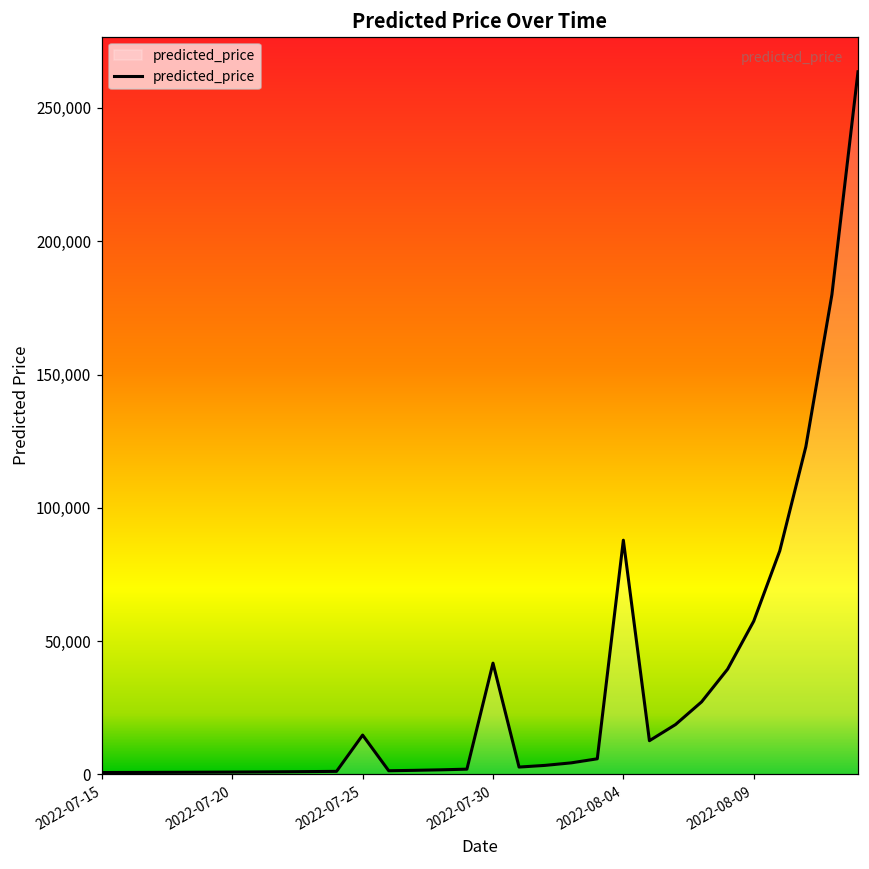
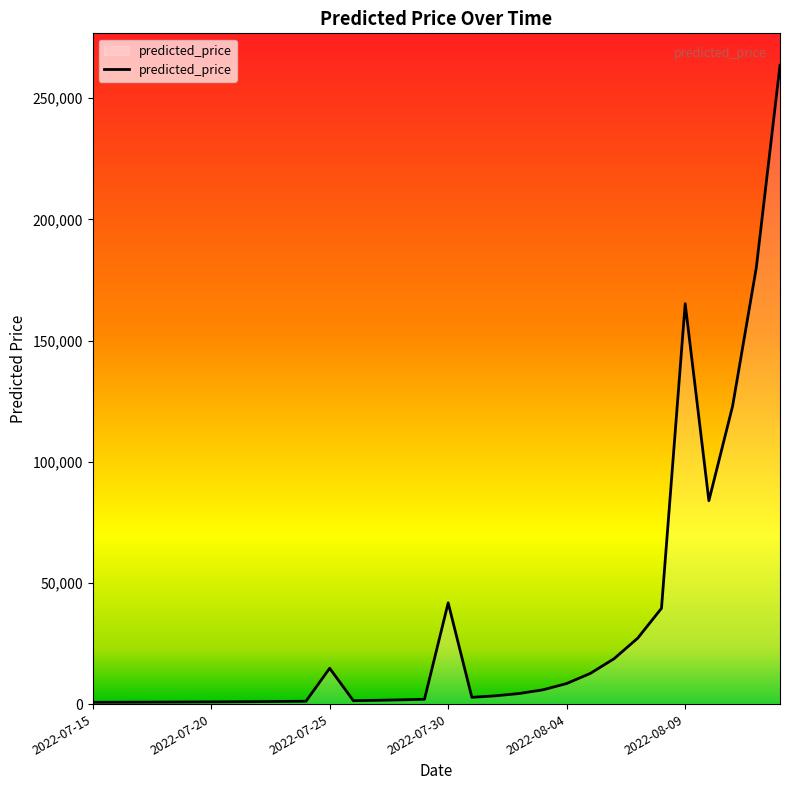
  {
    "2022-07-15": "1,000",
    "2022-07-20": "1,000",
    "2022-07-25": "15,000",
    "2022-07-30": "42,000",
-   "2022-08-04": "88,000",
-   "2022-08-09": "57,000"
+   "2022-08-04": "8,000",
+   "2022-08-09": "165,000"
  }
